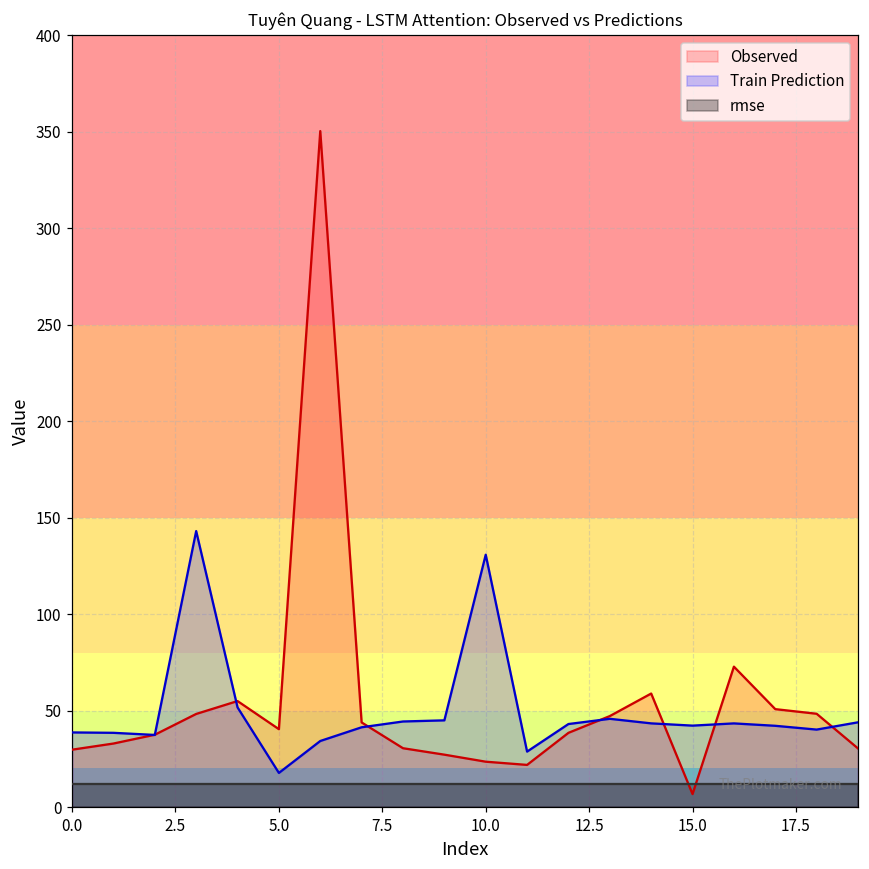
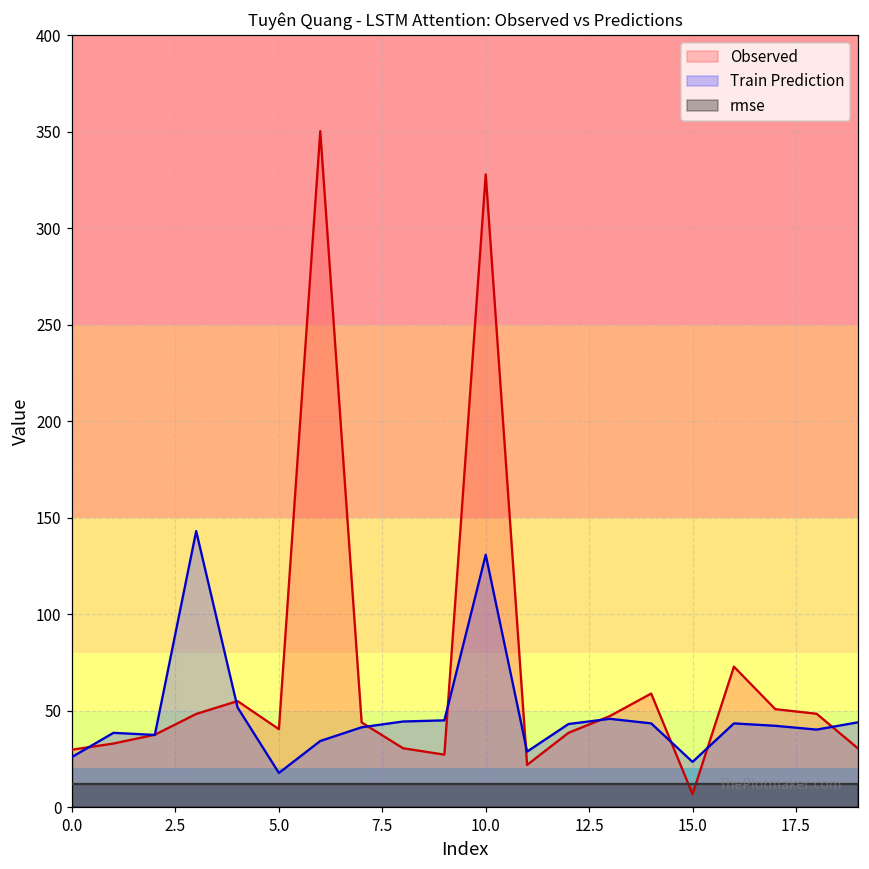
  {
    "Observed": {
      "0.0": 30,
      "5.0": 40,
-     "10.0": 24,
+     "10.0": 328,
      "15.0": 7
    },
    "Train Prediction": {
-     "0.0": 39,
+     "0.0": 26,
      "5.0": 18,
      "10.0": 131,
-     "15.0": 42
+     "15.0": 23
    },
    "rmse": {
      "0.0": 12,
      "5.0": 12,
      "10.0": 12,
      "15.0": 12
    }
  }
